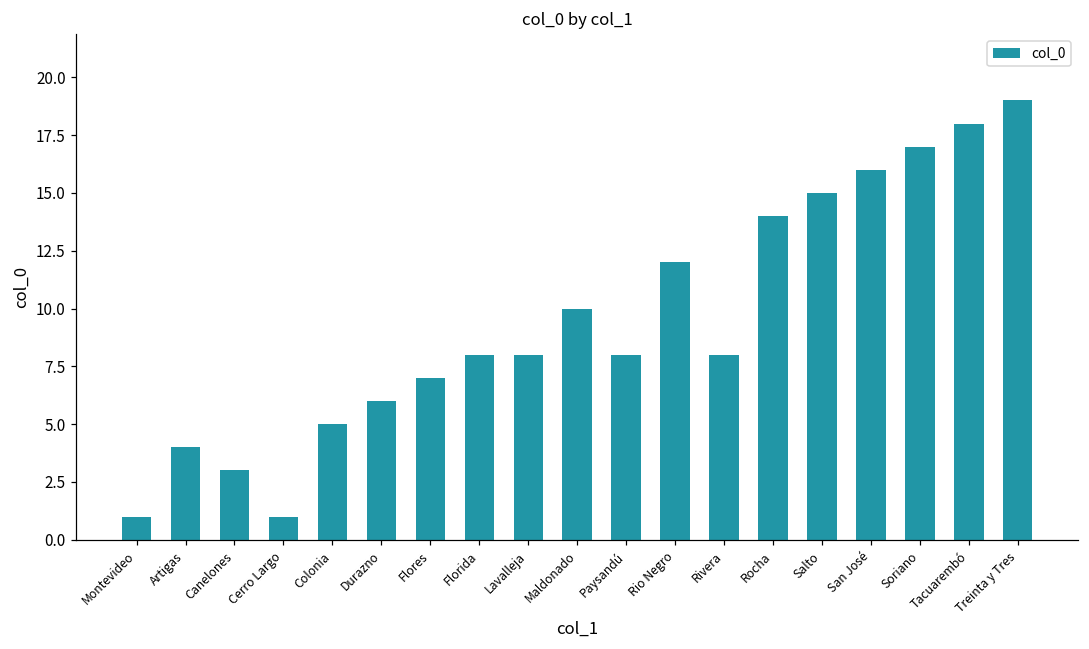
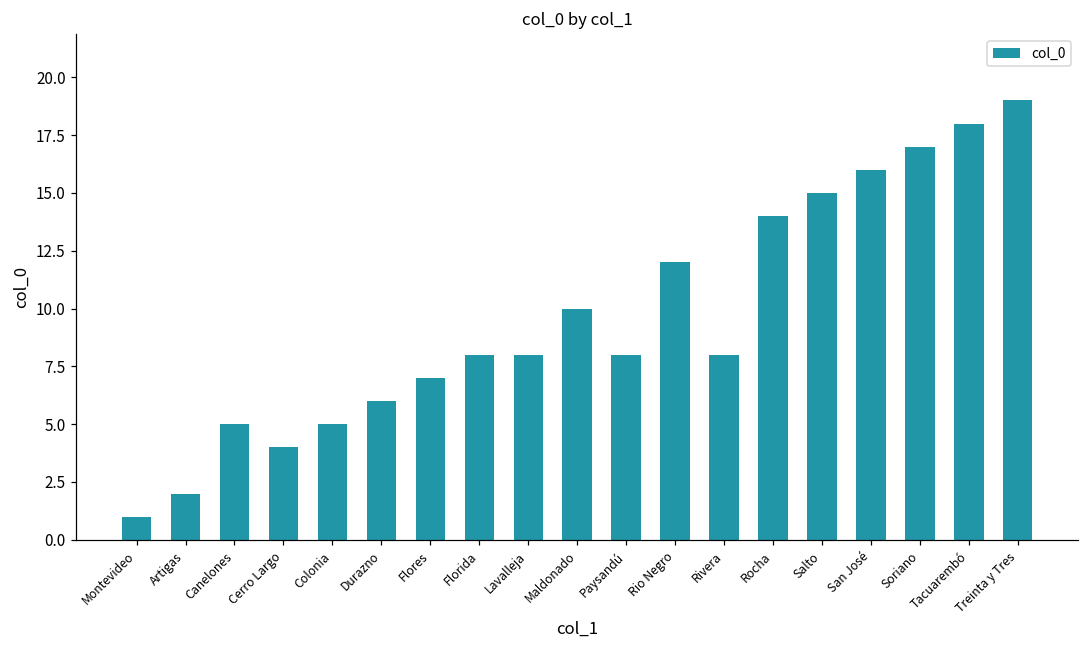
  {
    "Montevideo": 1,
-   "Artigas": 4,
-   "Canelones": 3,
-   "Cerro Largo": 1,
+   "Artigas": 2,
+   "Canelones": 5,
+   "Cerro Largo": 4,
    "Colonia": 5,
    "Durazno": 6,
    "Flores": 7,
    "Florida": 8,
    "Lavalleja": 8,
    "Maldonado": 10,
    "Paysandú": 8,
    "Rio Negro": 12,
    "Rivera": 8,
    "Rocha": 14,
    "Salto": 15,
    "San José": 16,
    "Soriano": 17,
    "Tacuarembó": 18,
    "Treinta y Tres": 19
  }
